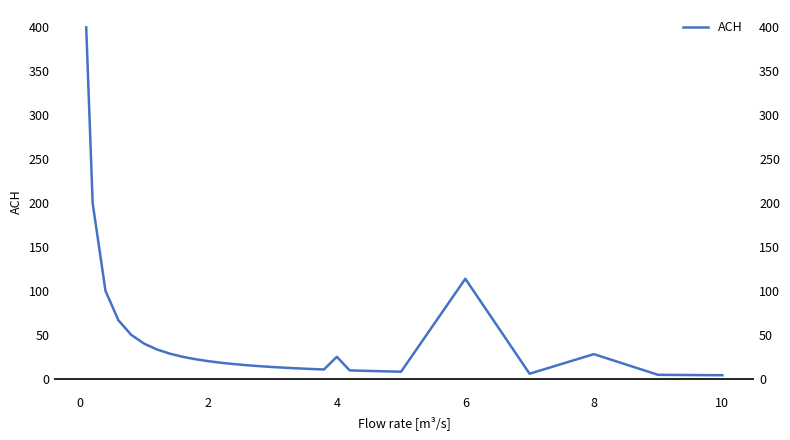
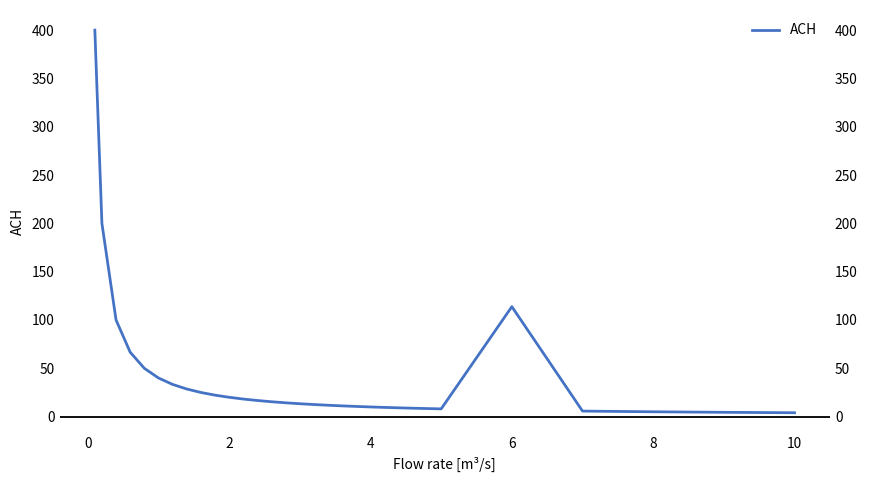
  {
    "2": 20,
-   "4": 30,
+   "4": 10,
    "6": 110,
-   "8": 30,
+   "8": 10,
    "10": 0
  }
